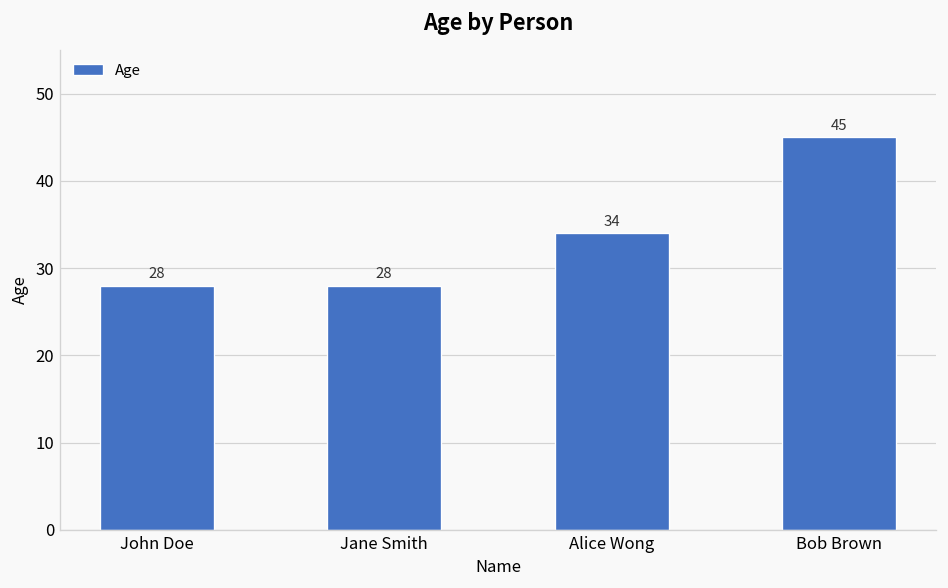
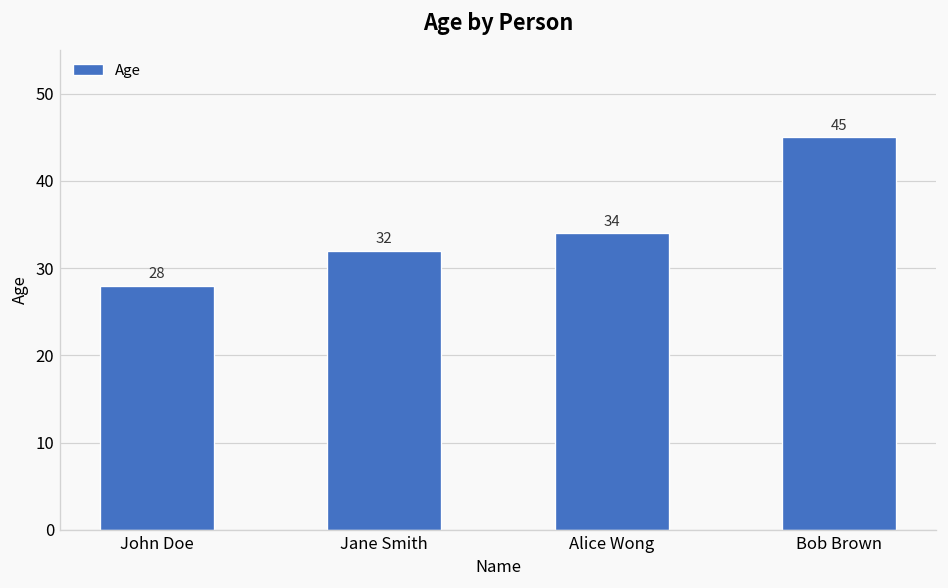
  {
    "John Doe": 28,
-   "Jane Smith": 28,
+   "Jane Smith": 32,
    "Alice Wong": 34,
    "Bob Brown": 45
  }
